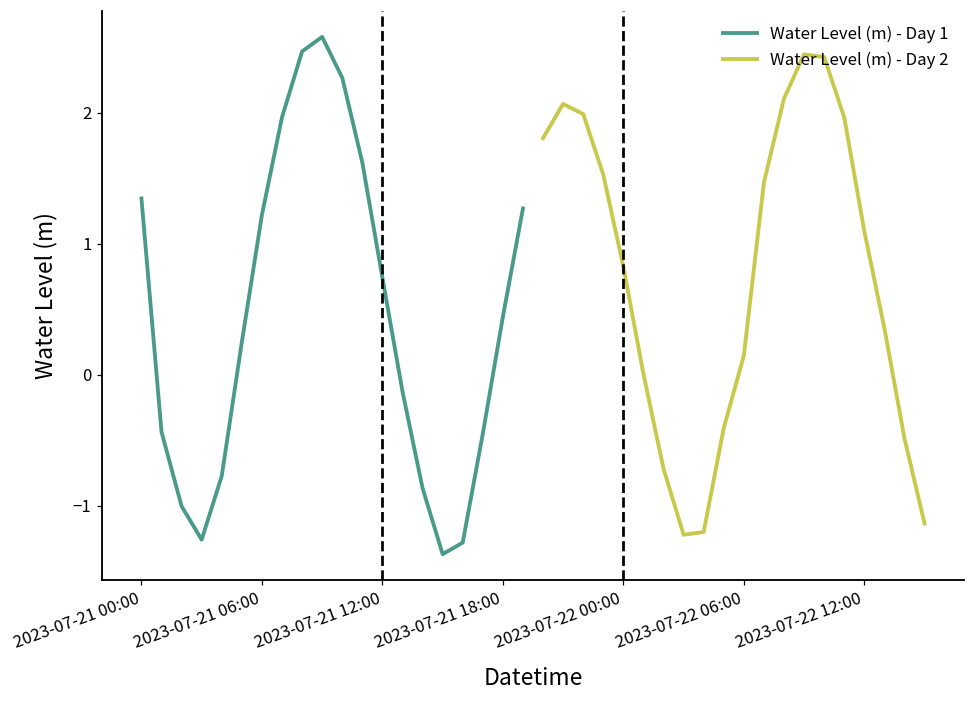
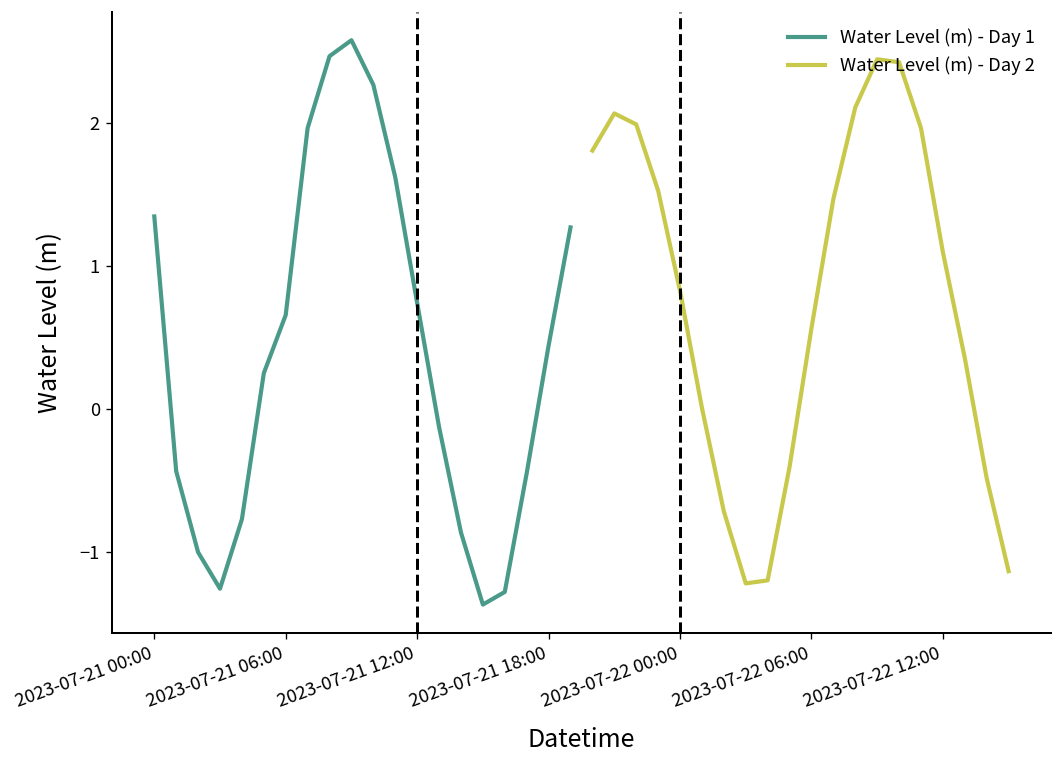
  {
    "Water Level (m) - Day 1": {
      "2023-07-21 00:00": 1.34,
-     "2023-07-21 06:00": 1.22,
+     "2023-07-21 06:00": 0.66,
      "2023-07-21 12:00": 0.74,
      "2023-07-21 18:00": 0.44
    },
    "Water Level (m) - Day 2": {
      "2023-07-22 00:00": 0.82,
-     "2023-07-22 06:00": 0.15,
+     "2023-07-22 06:00": 0.56,
      "2023-07-22 12:00": 1.09
    }
  }
